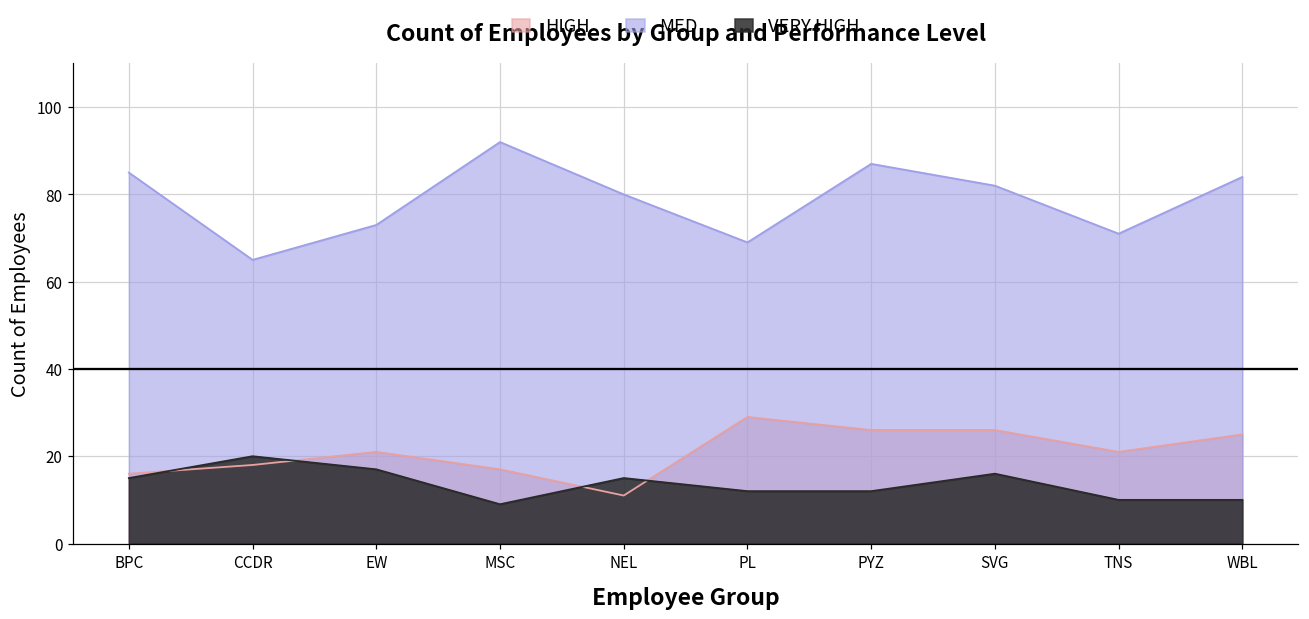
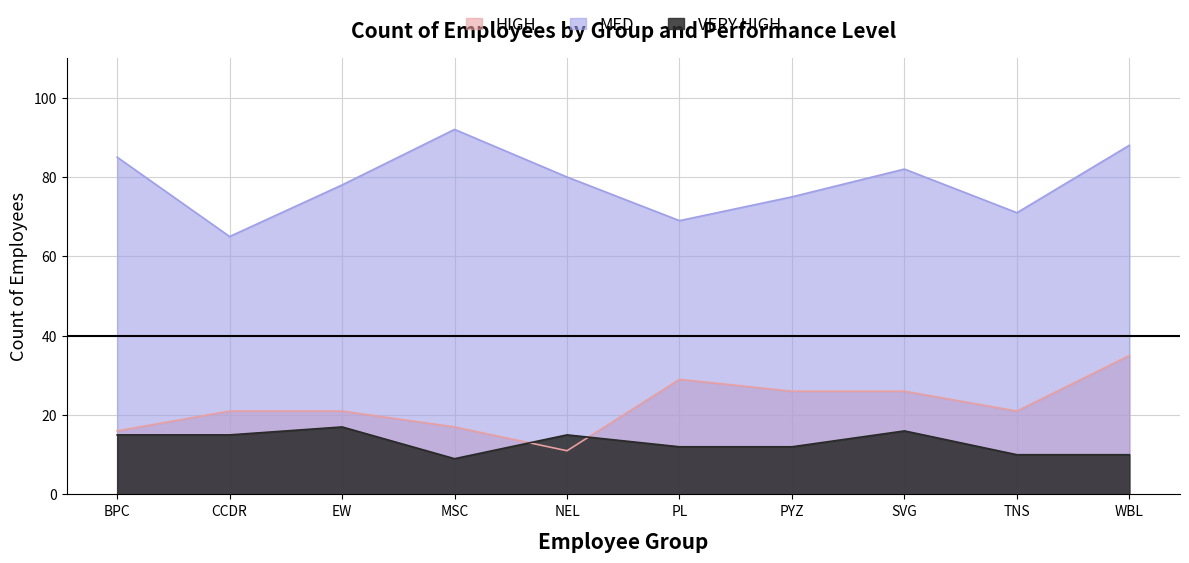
  {
    "HIGH": {
      "BPC": 16,
-     "CCDR": 18,
+     "CCDR": 21,
      "EW": 21,
      "MSC": 17,
      "NEL": 11,
      "PL": 29,
      "PYZ": 26,
      "SVG": 26,
      "TNS": 21,
-     "WBL": 25
+     "WBL": 35
    },
    "MED": {
      "BPC": 85,
      "CCDR": 65,
-     "EW": 73,
+     "EW": 78,
      "MSC": 92,
      "NEL": 80,
      "PL": 69,
-     "PYZ": 87,
+     "PYZ": 75,
      "SVG": 82,
      "TNS": 71,
-     "WBL": 84
+     "WBL": 88
    },
    "VERY HIGH": {
      "BPC": 15,
-     "CCDR": 20,
+     "CCDR": 15,
      "EW": 17,
      "MSC": 9,
      "NEL": 15,
      "PL": 12,
      "PYZ": 12,
      "SVG": 16,
      "TNS": 10,
      "WBL": 10
    }
  }
